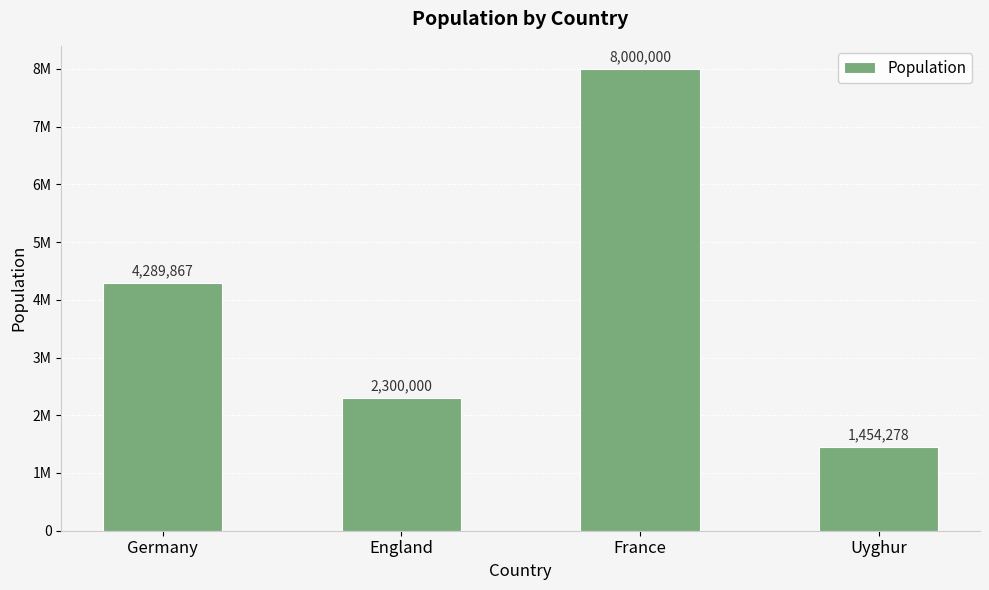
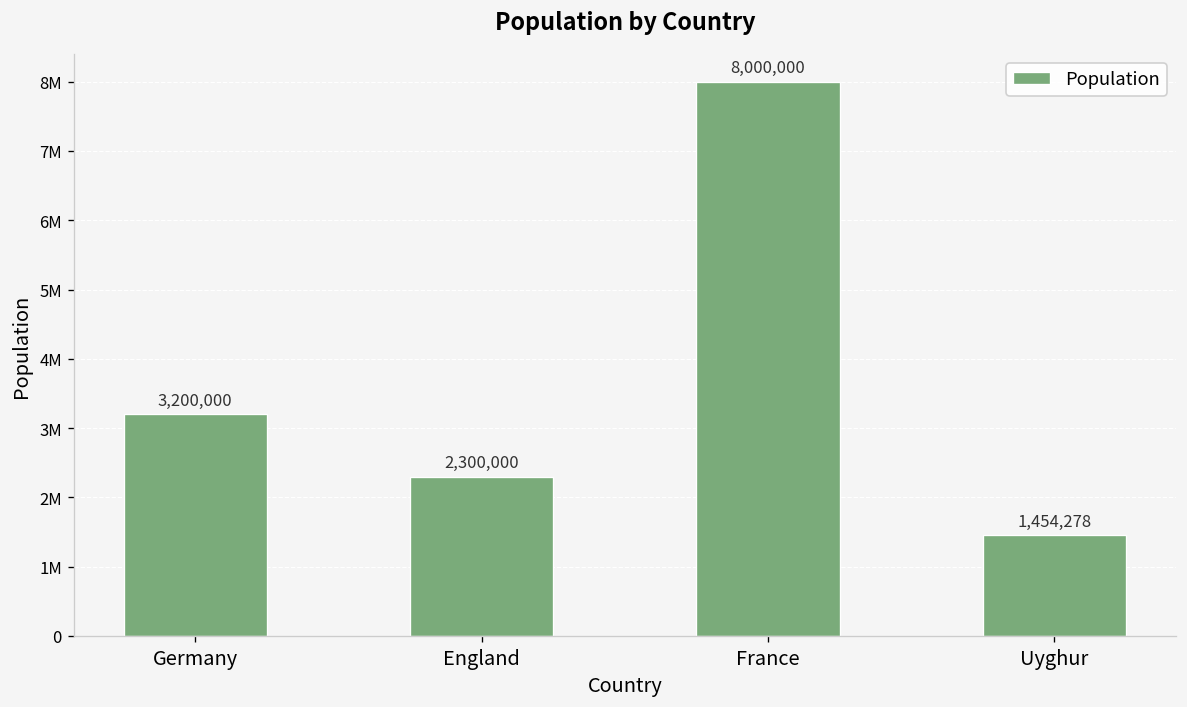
  {
-   "Germany": "4,289,867",
+   "Germany": "3,200,000",
    "England": "2,300,000",
    "France": "8,000,000",
    "Uyghur": "1,454,278"
  }
